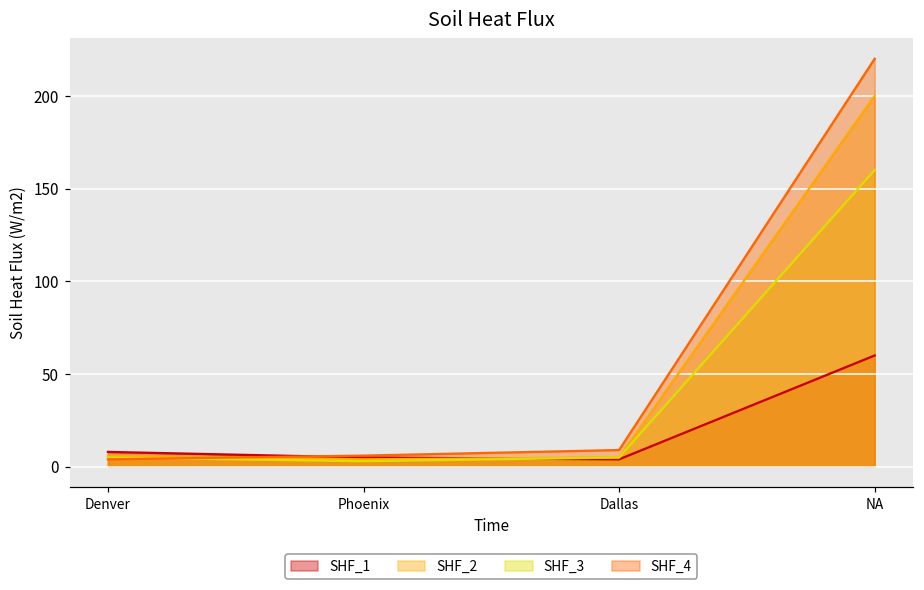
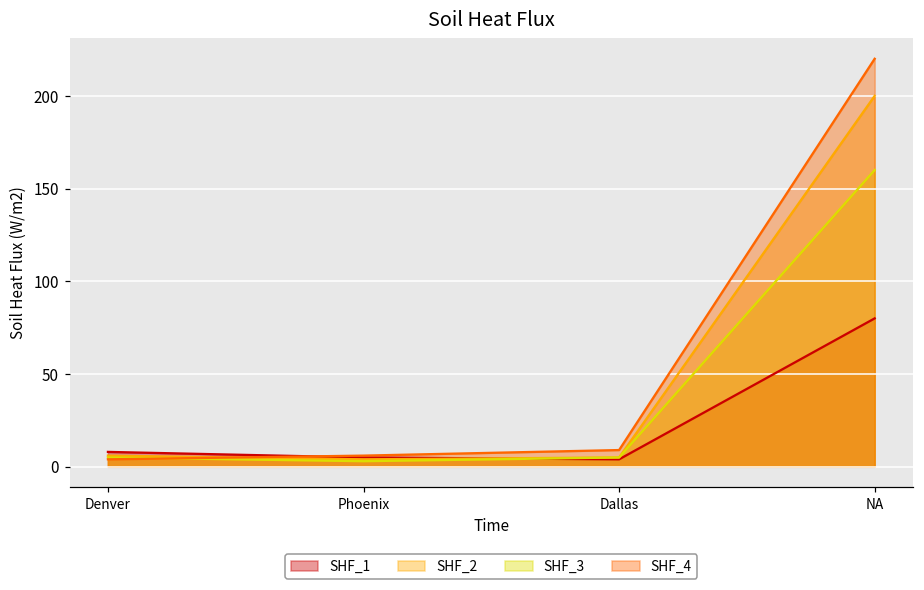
  {
    "SHF_1": {
      "Denver": 8,
-     "NA": 60
+     "NA": 80
    }
  }
